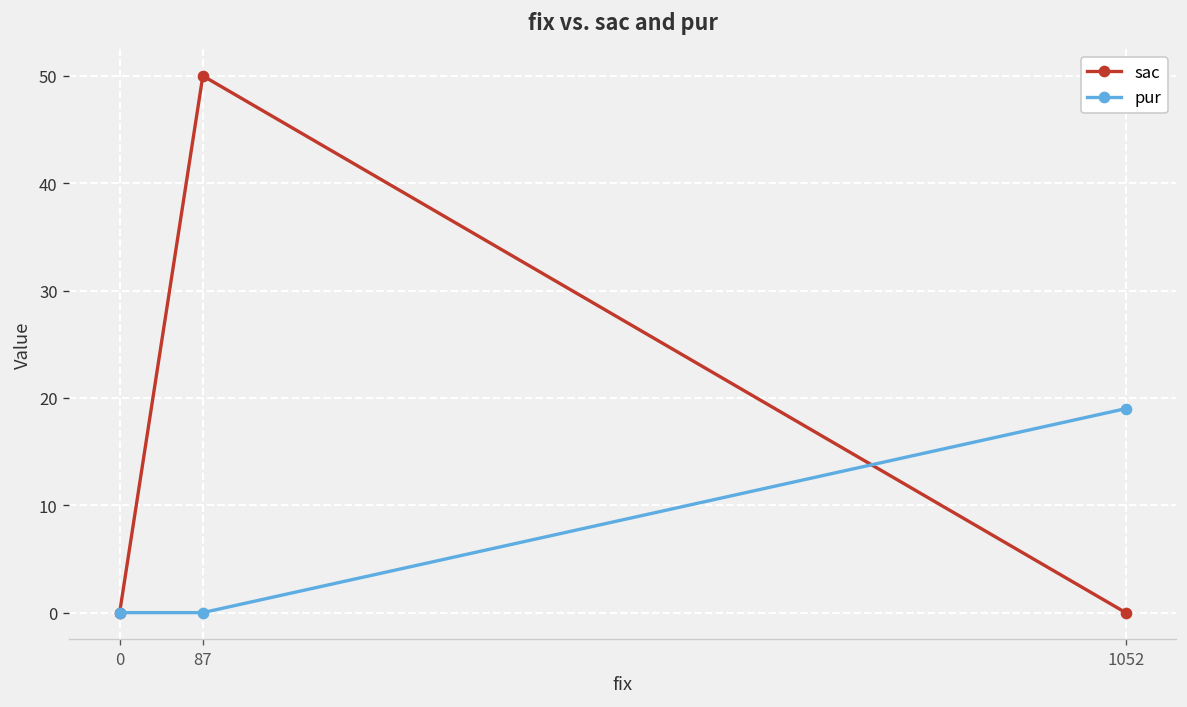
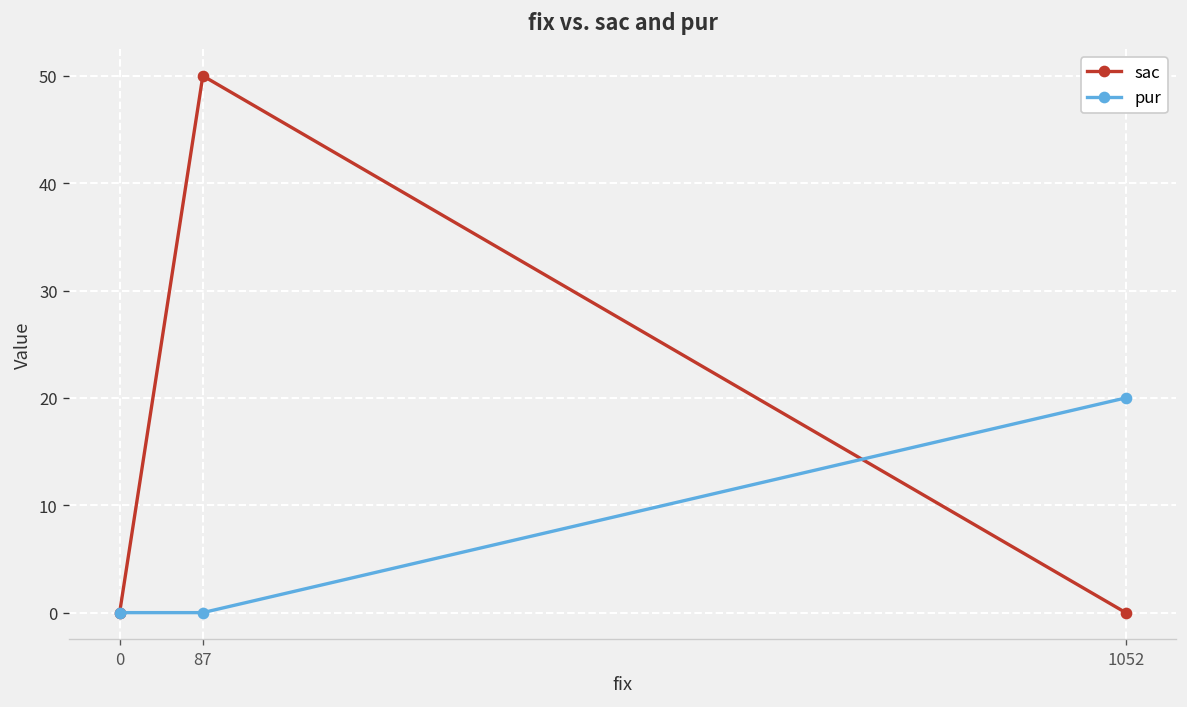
  {
    "sac": {
      "87": 50,
      "1052": 0
    },
    "pur": {
      "87": 0,
-     "1052": 19
+     "1052": 20
    }
  }
